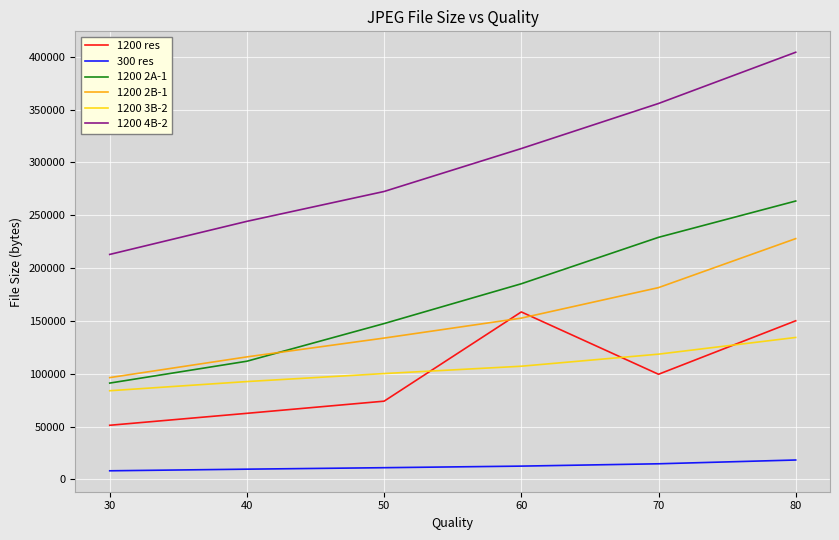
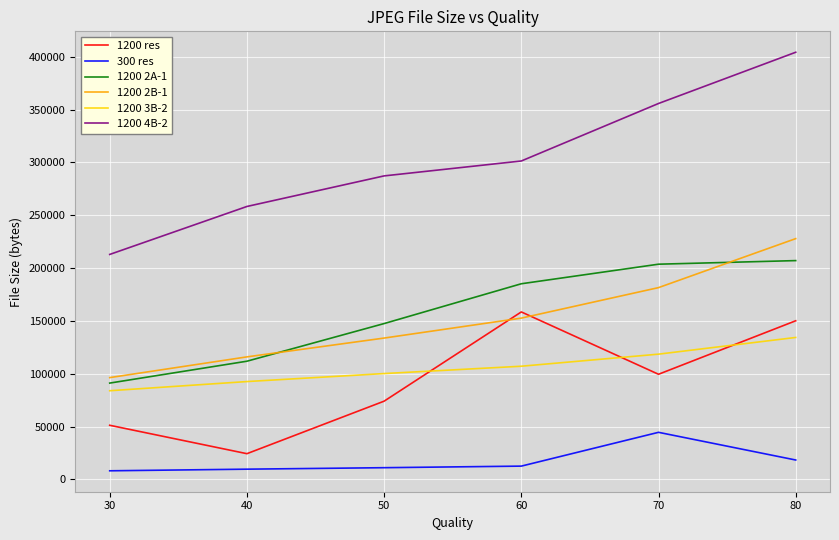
  {
    "1200 res": {
      "30": 51000,
-     "40": 63000,
+     "40": 24000,
      "50": 74000,
      "60": 158000,
      "70": 99000,
      "80": 150000
    },
    "300 res": {
      "30": 8000,
      "40": 10000,
      "50": 11000,
      "60": 13000,
-     "70": 15000,
+     "70": 45000,
      "80": 18000
    },
    "1200 2A-1": {
      "30": 91000,
      "40": 112000,
      "50": 147000,
      "60": 185000,
-     "70": 229000,
-     "80": 263000
+     "70": 204000,
+     "80": 207000
    },
    "1200 4B-2": {
      "30": 213000,
-     "40": 244000,
-     "50": 272000,
-     "60": 313000,
+     "40": 258000,
+     "50": 287000,
+     "60": 301000,
      "70": 356000,
      "80": 404000
    }
  }
